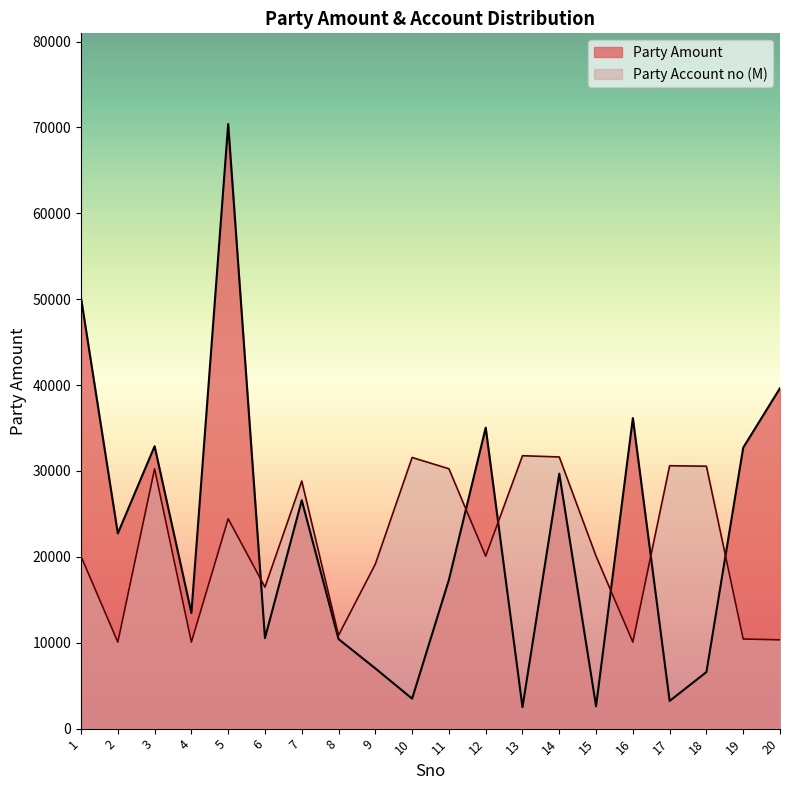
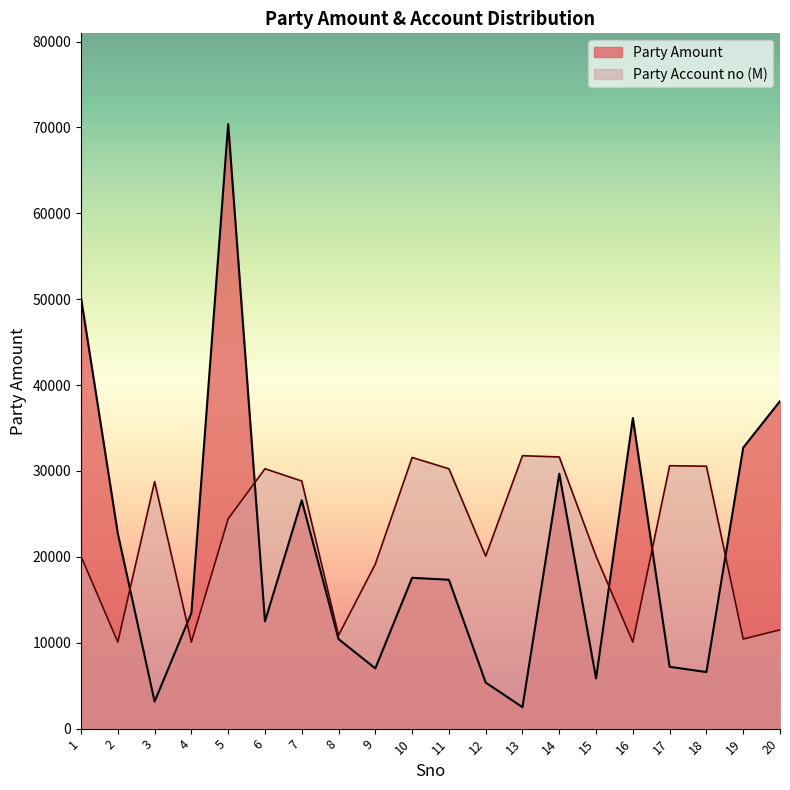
  {
    "Party Amount": {
      "1": 50000,
      "2": 23000,
-     "3": 33000,
+     "3": 3000,
      "4": 13000,
      "5": 70000,
-     "6": 11000,
+     "6": 12000,
      "7": 27000,
      "8": 10000,
      "9": 7000,
-     "10": 3000,
+     "10": 18000,
      "11": 17000,
-     "12": 35000,
+     "12": 5000,
      "13": 2000,
      "14": 30000,
-     "15": 3000,
+     "15": 6000,
      "16": 36000,
-     "17": 3000,
+     "17": 7000,
      "18": 7000,
      "19": 33000,
-     "20": 40000
+     "20": 38000
    },
    "Party Account no (M)": {
      "1": 20000,
      "2": 10000,
-     "3": 30000,
+     "3": 29000,
      "4": 10000,
      "5": 24000,
-     "6": 16000,
+     "6": 30000,
      "7": 29000,
      "8": 11000,
      "9": 19000,
      "10": 32000,
      "11": 30000,
      "12": 20000,
      "13": 32000,
      "14": 32000,
      "15": 20000,
      "16": 10000,
      "17": 31000,
      "18": 31000,
      "19": 10000,
-     "20": 10000
+     "20": 11000
    }
  }
